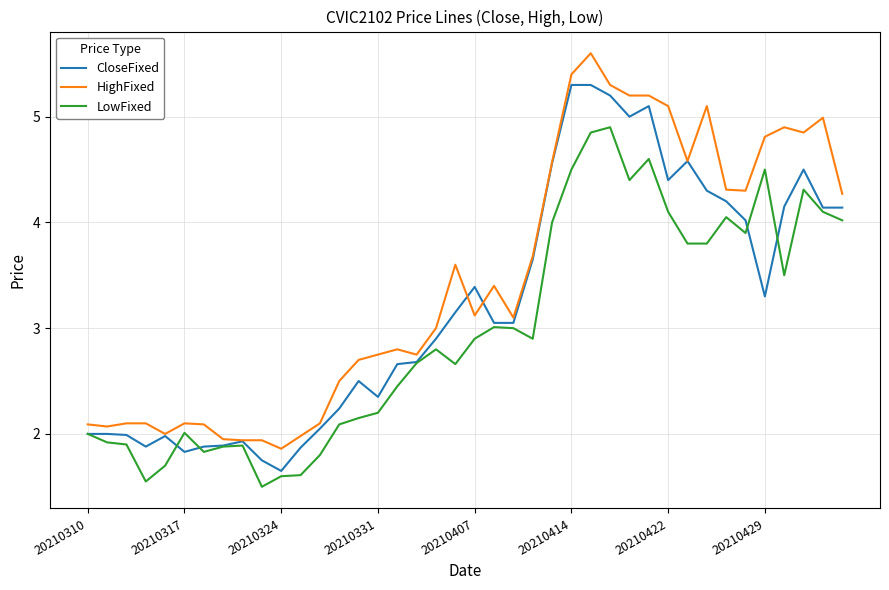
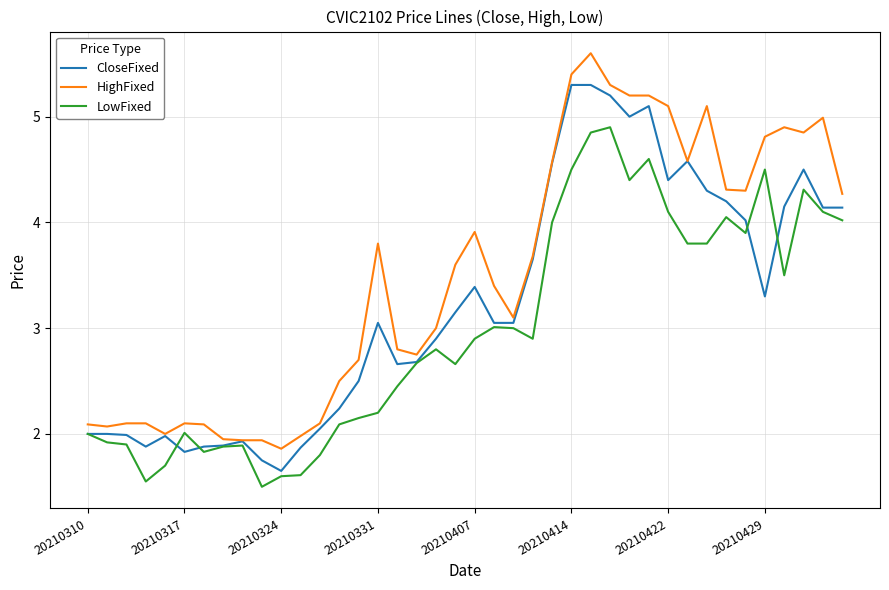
  {
    "CloseFixed": {
      "20210317": 1.83,
      "20210324": 1.65,
-     "20210331": 2.35,
+     "20210331": 3.05,
      "20210407": 3.39,
      "20210414": 5.30,
      "20210422": 4.40,
      "20210429": 3.30
    },
    "HighFixed": {
      "20210310": 2.09,
      "20210317": 2.10,
      "20210324": 1.86,
-     "20210331": 2.75,
-     "20210407": 3.12,
+     "20210331": 3.80,
+     "20210407": 3.91,
      "20210414": 5.40,
      "20210422": 5.10,
      "20210429": 4.81
    },
    "LowFixed": {
      "20210317": 2.01,
      "20210324": 1.60,
      "20210331": 2.20,
      "20210407": 2.90,
      "20210414": 4.50,
      "20210422": 4.10,
      "20210429": 4.50
    }
  }
